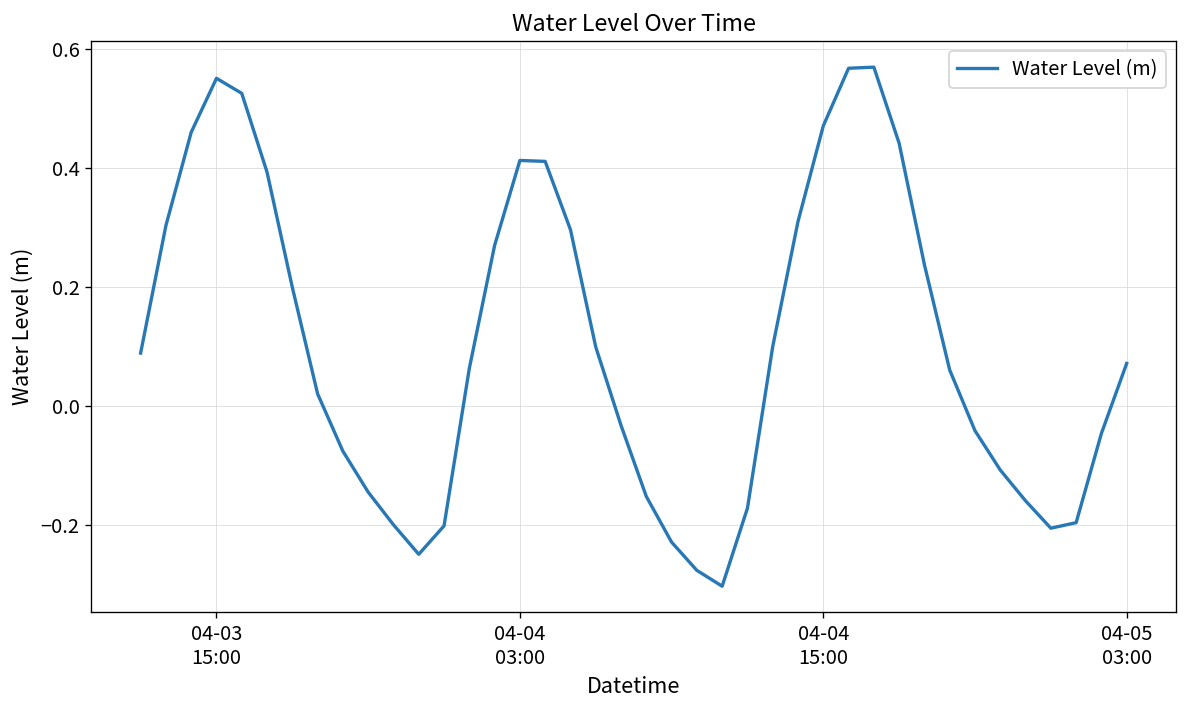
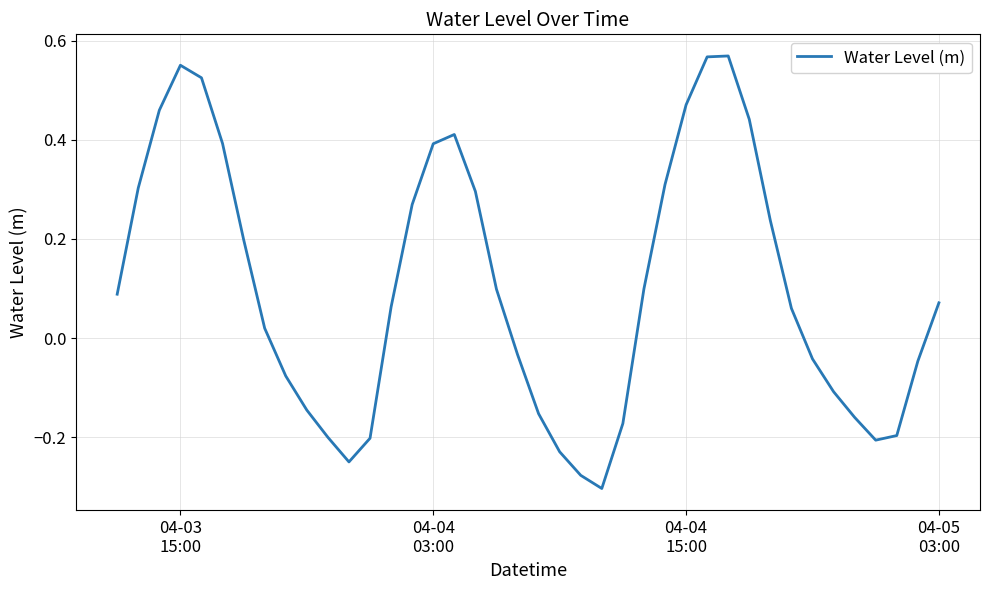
  {
    "04-03 15:00": 0.55,
-   "04-04 03:00": 0.41,
+   "04-04 03:00": 0.39,
    "04-04 15:00": 0.47,
    "04-05 03:00": 0.07
  }
